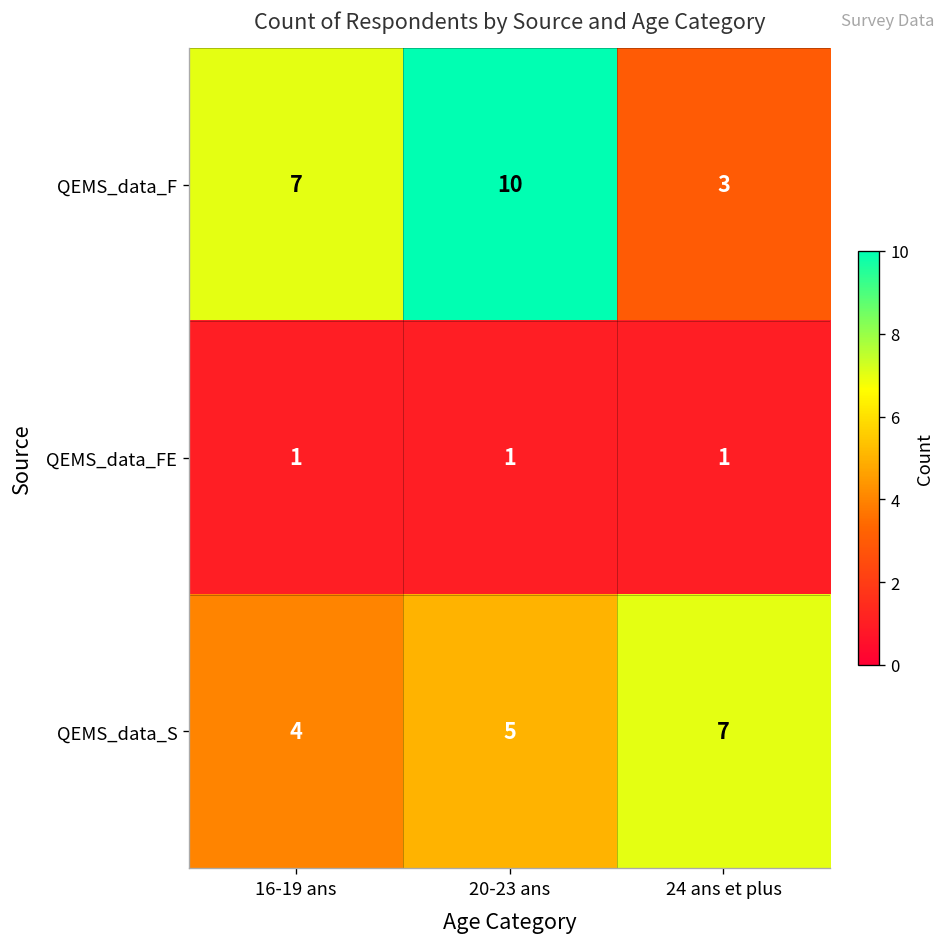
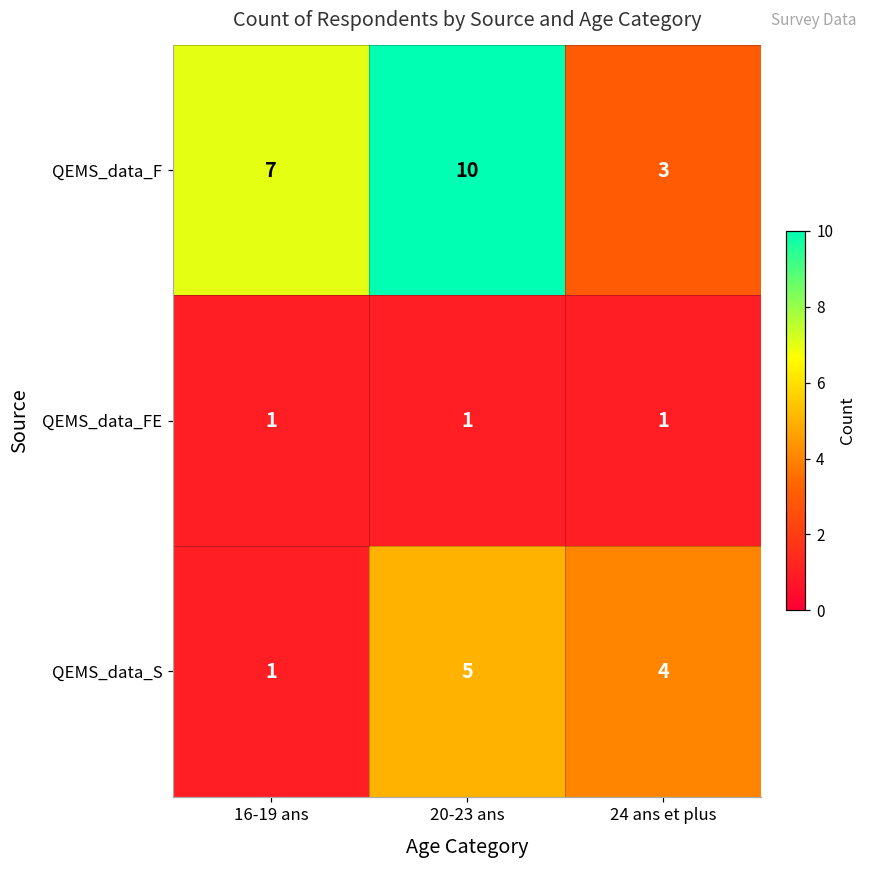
  {
    "QEMS_data_F": {
      "16-19 ans": 7,
      "20-23 ans": 10,
      "24 ans et plus": 3
    },
    "QEMS_data_FE": {
      "16-19 ans": 1,
      "20-23 ans": 1,
      "24 ans et plus": 1
    },
    "QEMS_data_S": {
-     "16-19 ans": 4,
+     "16-19 ans": 1,
      "20-23 ans": 5,
-     "24 ans et plus": 7
+     "24 ans et plus": 4
    }
  }
